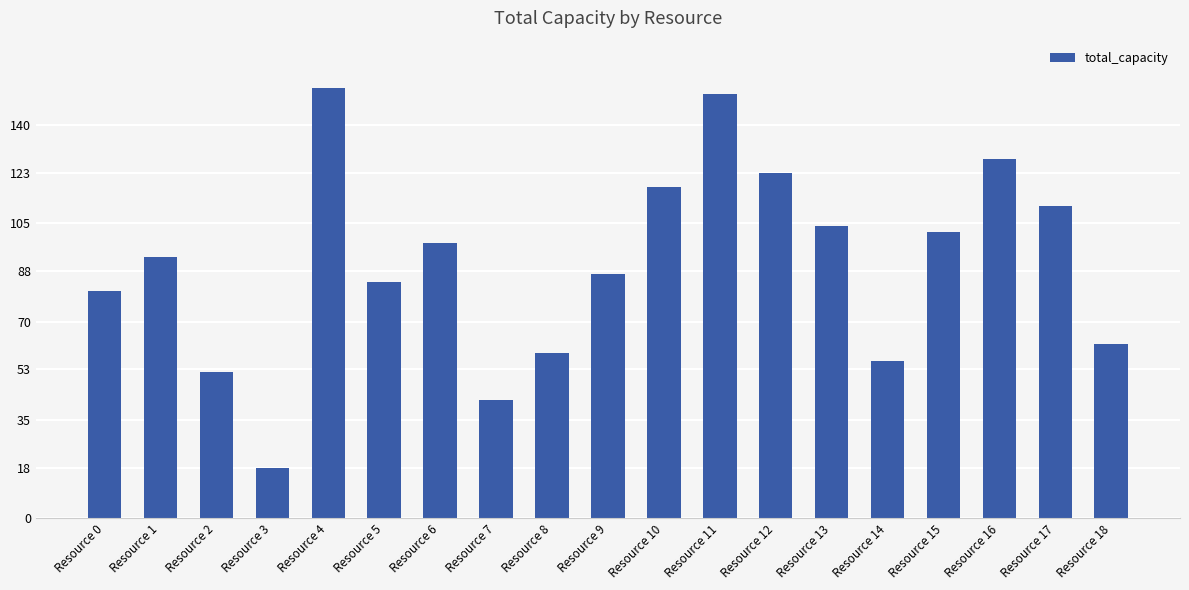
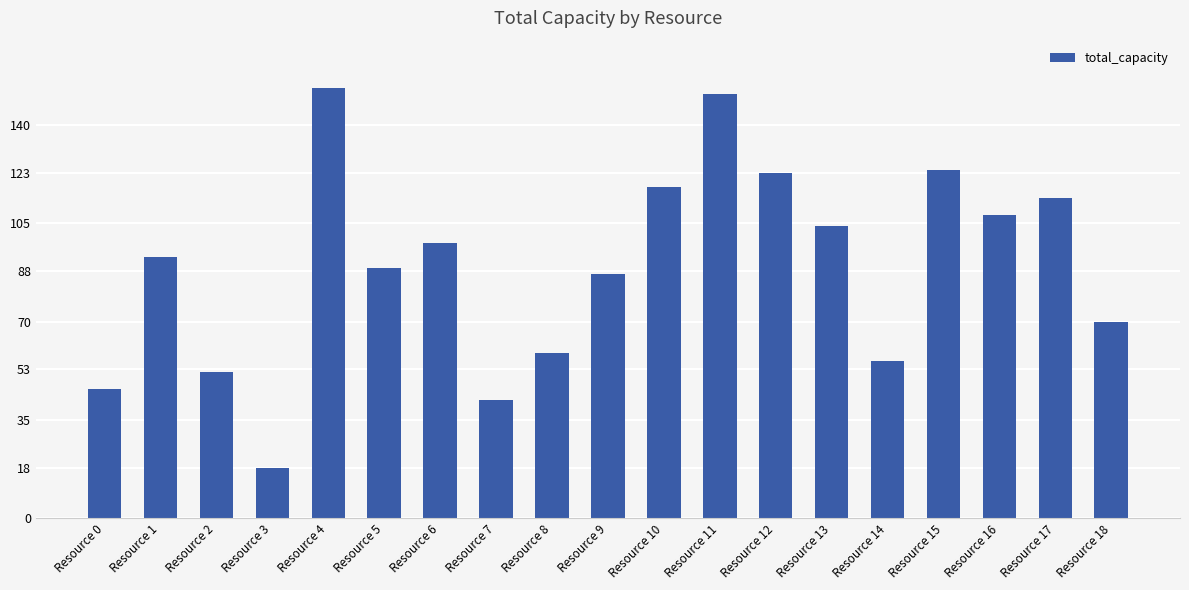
  {
-   "Resource 0": 81,
+   "Resource 0": 46,
    "Resource 1": 93,
    "Resource 2": 52,
    "Resource 3": 18,
    "Resource 4": 153,
-   "Resource 5": 84,
+   "Resource 5": 89,
    "Resource 6": 98,
    "Resource 7": 42,
    "Resource 8": 59,
    "Resource 9": 87,
    "Resource 10": 118,
    "Resource 11": 151,
    "Resource 12": 123,
    "Resource 13": 104,
    "Resource 14": 56,
-   "Resource 15": 102,
-   "Resource 16": 128,
-   "Resource 17": 111,
-   "Resource 18": 62
+   "Resource 15": 124,
+   "Resource 16": 108,
+   "Resource 17": 114,
+   "Resource 18": 70
  }
